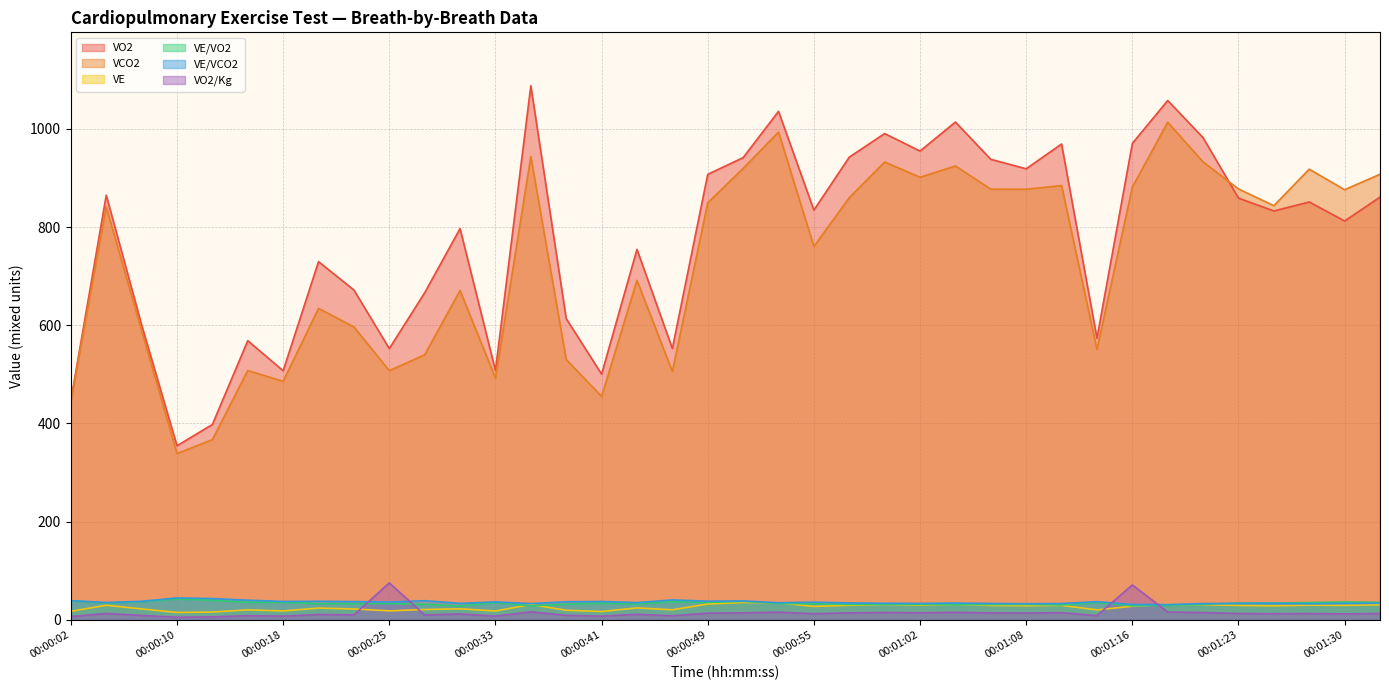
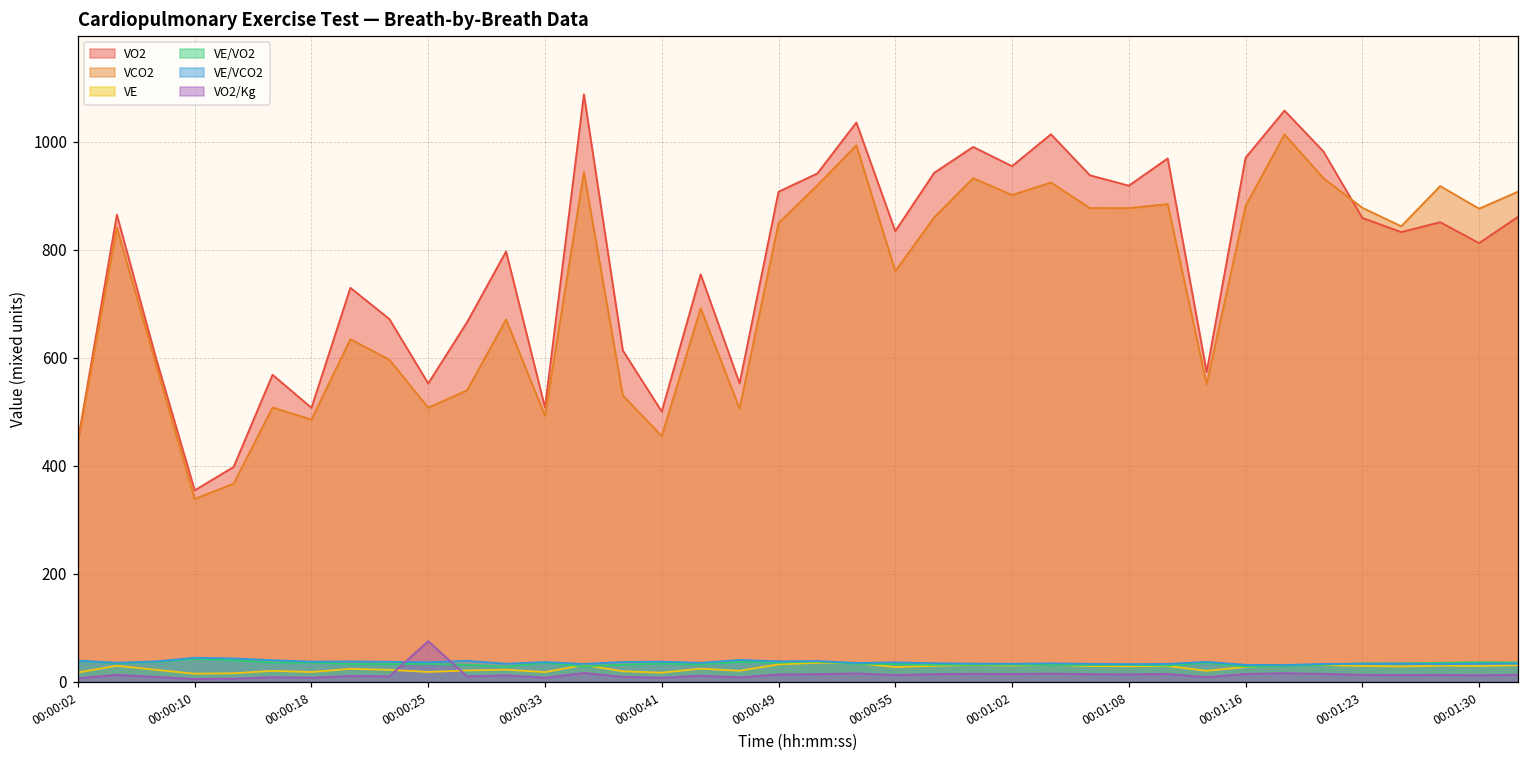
  {
    "VO2/Kg": {
      "00:00:02": 10,
      "00:00:10": 10,
      "00:00:18": 10,
      "00:00:25": 80,
      "00:00:33": 10,
      "00:00:41": 10,
      "00:00:49": 10,
      "00:00:55": 10,
      "00:01:02": 10,
      "00:01:08": 10,
-     "00:01:16": 70,
+     "00:01:16": 10,
      "00:01:23": 10,
      "00:01:30": 10
    }
  }
